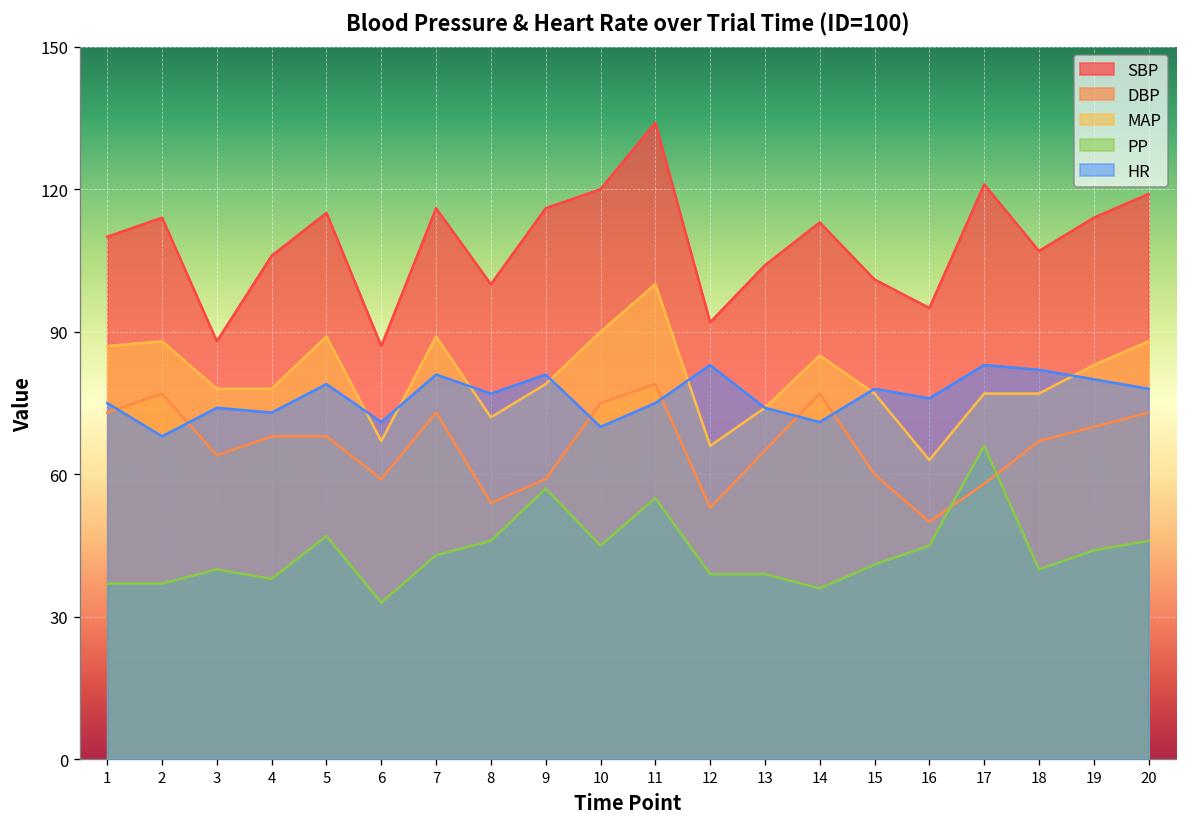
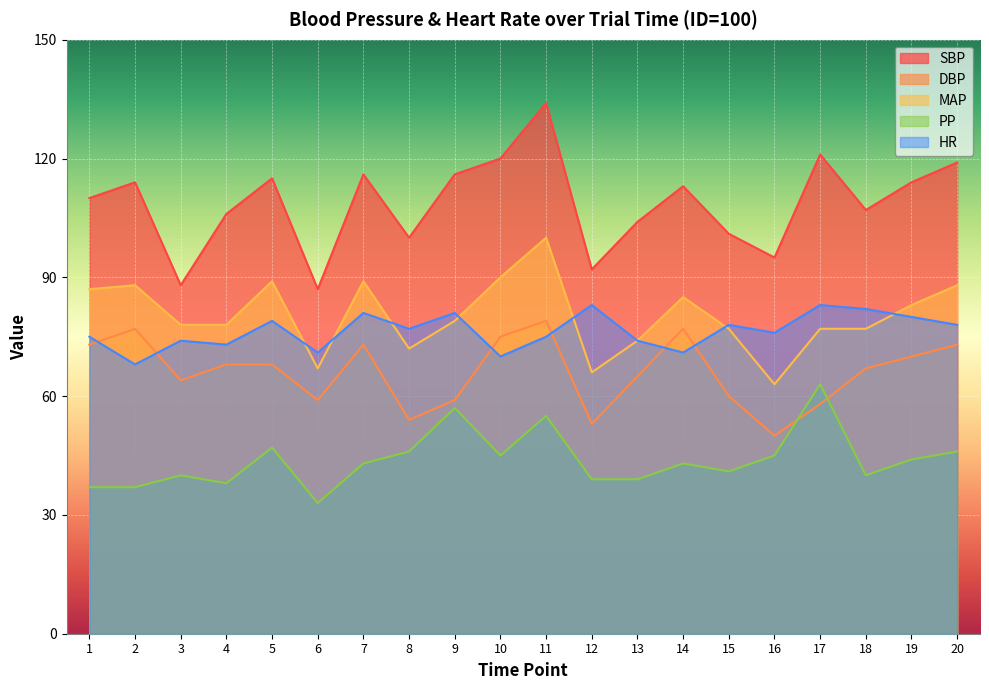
  {
    "SBP": {
      "1": 110,
      "2": 114,
      "3": 88,
      "4": 106,
      "5": 115,
      "6": 87,
      "7": 116,
      "8": 100,
      "9": 116,
      "10": 120,
      "11": 134,
      "12": 92,
      "13": 104,
      "14": 113,
      "15": 101,
      "16": 95,
      "17": 121,
      "18": 107,
      "19": 114,
      "20": 119
    },
    "PP": {
      "1": 37,
      "2": 37,
      "3": 40,
      "4": 38,
      "5": 47,
      "6": 33,
      "7": 43,
      "8": 46,
      "9": 57,
      "10": 45,
      "11": 55,
      "12": 39,
      "13": 39,
-     "14": 36,
+     "14": 43,
      "15": 41,
      "16": 45,
-     "17": 66,
+     "17": 63,
      "18": 40,
      "19": 44,
      "20": 46
    },
    "HR": {
      "1": 75,
      "2": 68,
      "3": 74,
      "4": 73,
      "5": 79,
      "6": 71,
      "7": 81,
      "8": 77,
      "9": 81,
      "10": 70,
      "11": 75,
      "12": 83,
      "14": 71,
      "15": 78,
      "16": 76,
      "17": 83,
      "18": 82,
      "19": 80,
      "20": 78
    }
  }
